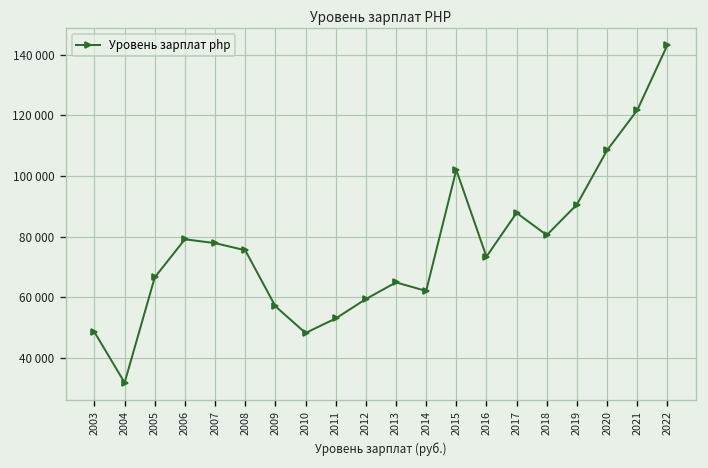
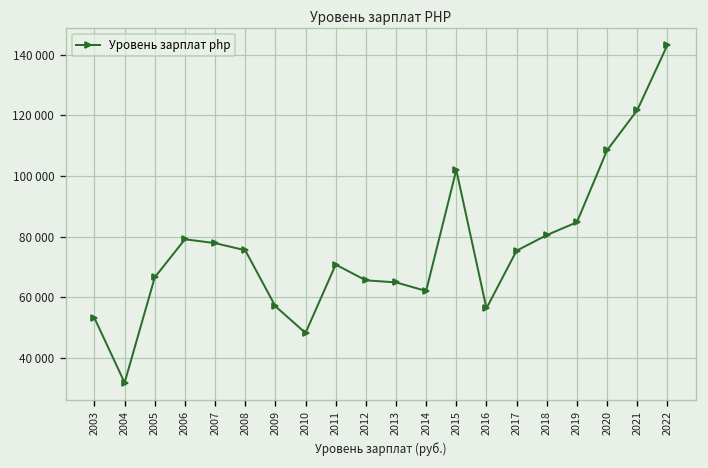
  {
-   "2003": 49000,
+   "2003": 53000,
    "2004": 32000,
    "2005": 67000,
    "2006": 79000,
    "2007": 78000,
    "2008": 76000,
    "2009": 57000,
    "2010": 48000,
-   "2011": 53000,
-   "2012": 59000,
+   "2011": 71000,
+   "2012": 66000,
    "2013": 65000,
    "2014": 62000,
    "2015": 102000,
-   "2016": 73000,
-   "2017": 88000,
+   "2016": 56000,
+   "2017": 75000,
    "2018": 81000,
-   "2019": 91000,
+   "2019": 85000,
    "2020": 109000,
    "2021": 122000,
    "2022": 143000
  }
